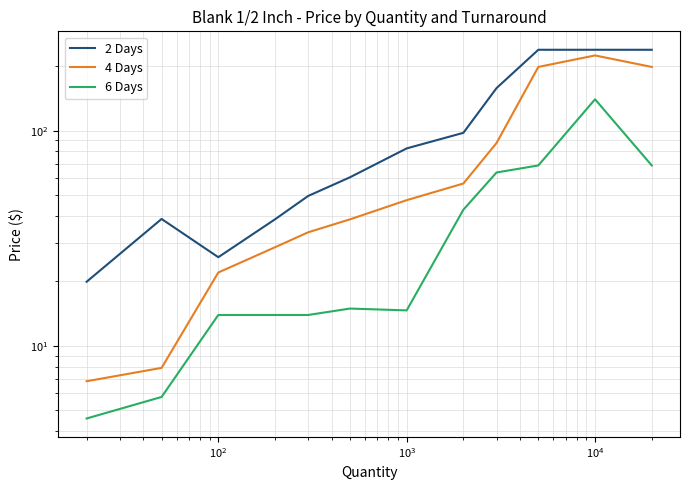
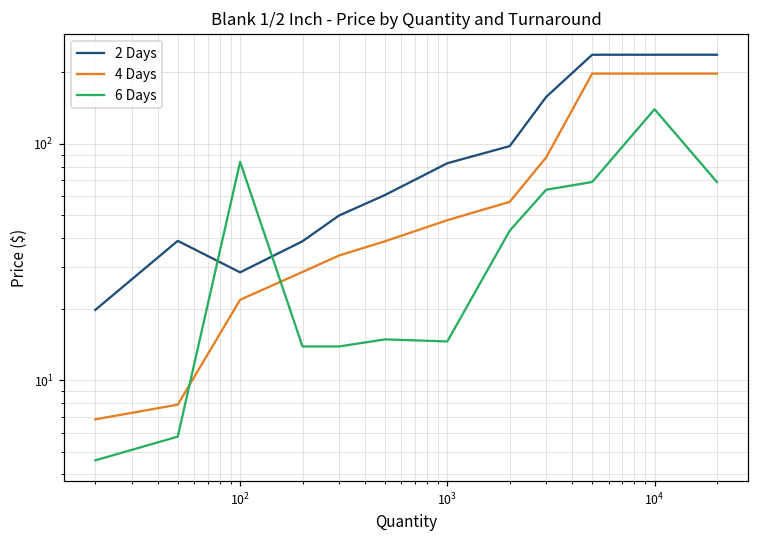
  {
    "2 Days": {
-     "10^2": 26,
+     "10^2": 29,
      "10^3": 83,
      "10^4": 240
    },
    "4 Days": {
      "10^2": 22,
      "10^3": 48,
-     "10^4": 220
+     "10^4": 200
    },
    "6 Days": {
-     "10^2": 14,
+     "10^2": 84,
      "10^3": 15,
      "10^4": 140
    }
  }
